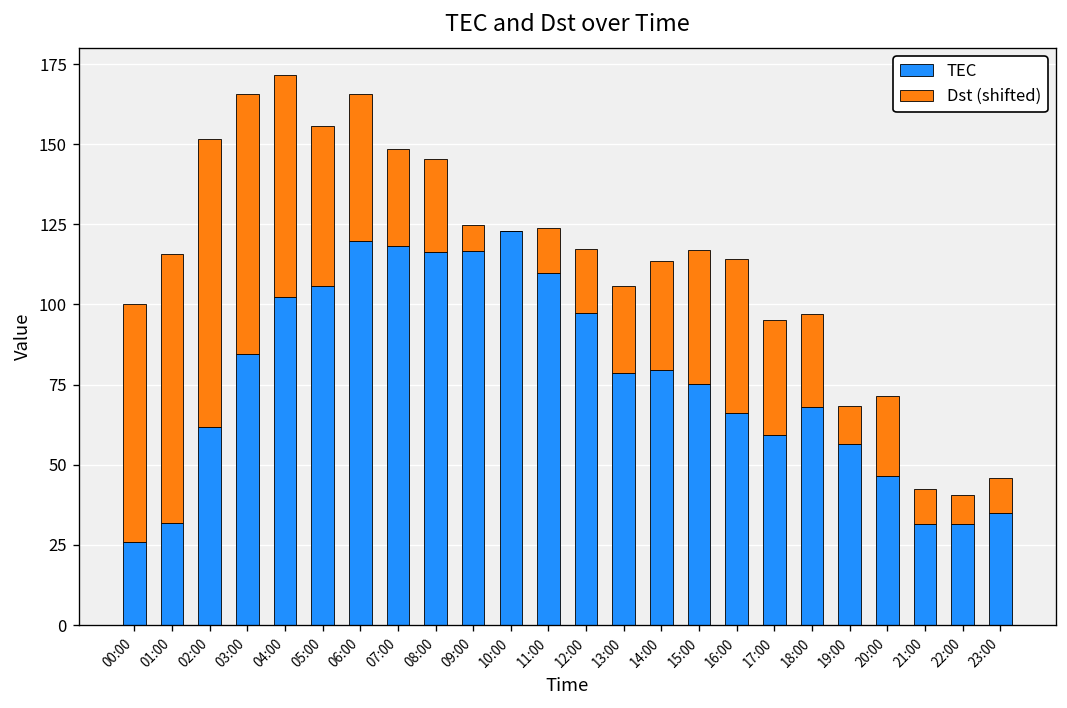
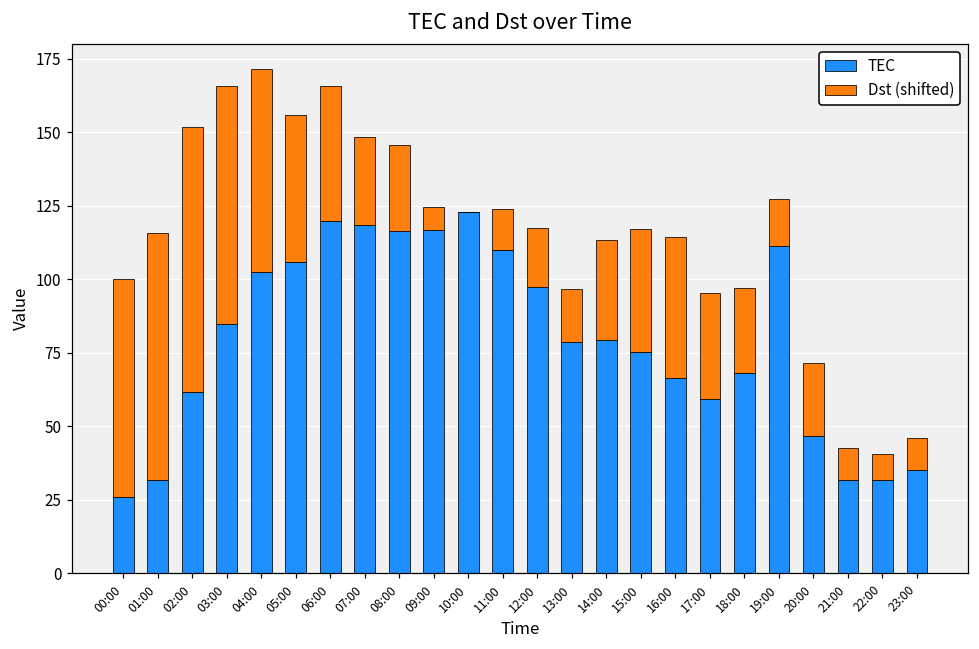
  {
    "TEC": {
      "00:00": 26,
      "01:00": 32,
      "02:00": 62,
      "03:00": 85,
      "04:00": 102,
      "05:00": 106,
      "06:00": 120,
      "07:00": 118,
      "08:00": 116,
      "09:00": 117,
      "10:00": 123,
      "11:00": 110,
      "12:00": 97,
      "13:00": 79,
      "14:00": 79,
      "15:00": 75,
      "16:00": 66,
      "17:00": 59,
      "18:00": 68,
-     "19:00": 56,
+     "19:00": 111,
      "20:00": 47,
      "21:00": 32,
      "22:00": 32,
      "23:00": 35
    },
    "Dst (shifted)": {
      "00:00": 74,
      "01:00": 84,
      "02:00": 90,
      "03:00": 81,
      "04:00": 69,
      "05:00": 50,
      "06:00": 46,
      "07:00": 30,
      "08:00": 29,
      "09:00": 8,
      "10:00": 0,
      "11:00": 14,
      "12:00": 20,
-     "13:00": 27,
+     "13:00": 18,
      "14:00": 34,
      "15:00": 42,
      "16:00": 48,
      "17:00": 36,
      "18:00": 29,
-     "19:00": 12,
+     "19:00": 16,
      "20:00": 25,
      "21:00": 11,
      "22:00": 9,
      "23:00": 11
    }
  }
